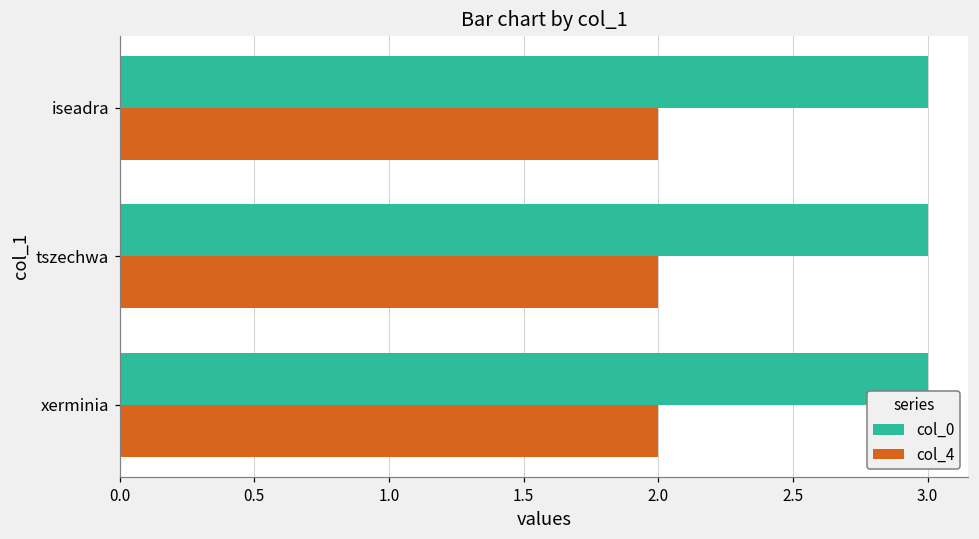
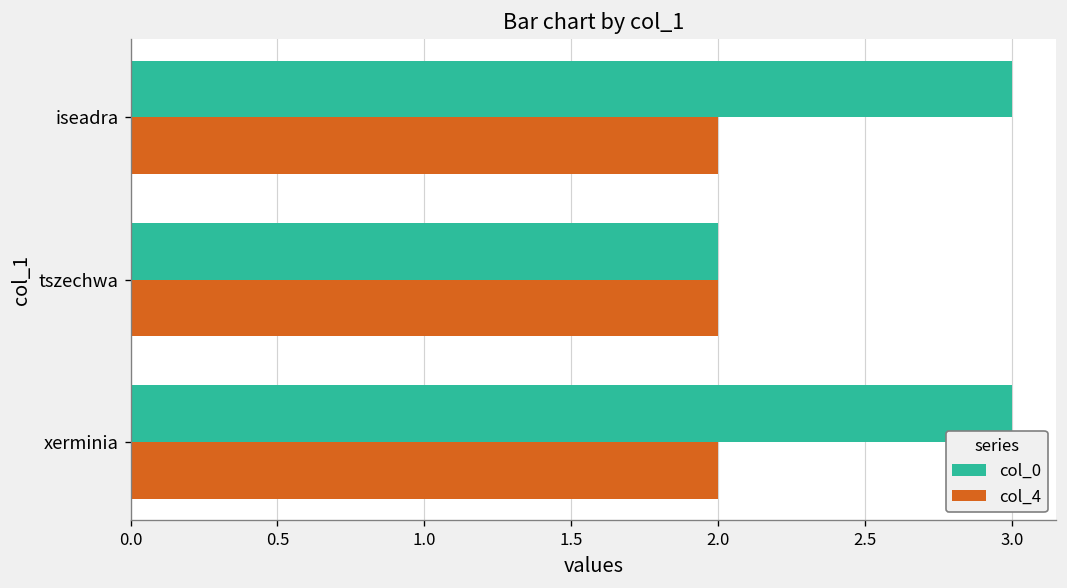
  {
    "col_0": {
      "iseadra": 3,
-     "tszechwa": 3,
+     "tszechwa": 2,
      "xerminia": 3
    },
    "col_4": {
      "iseadra": 2,
      "tszechwa": 2,
      "xerminia": 2
    }
  }
